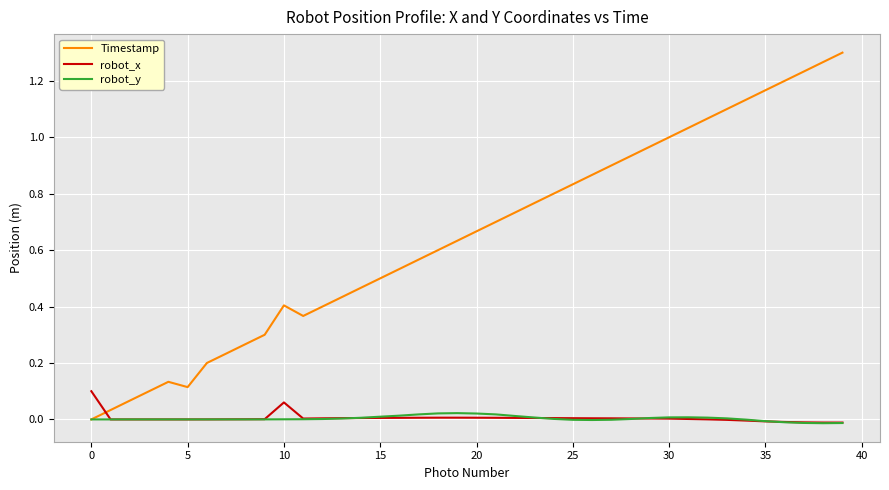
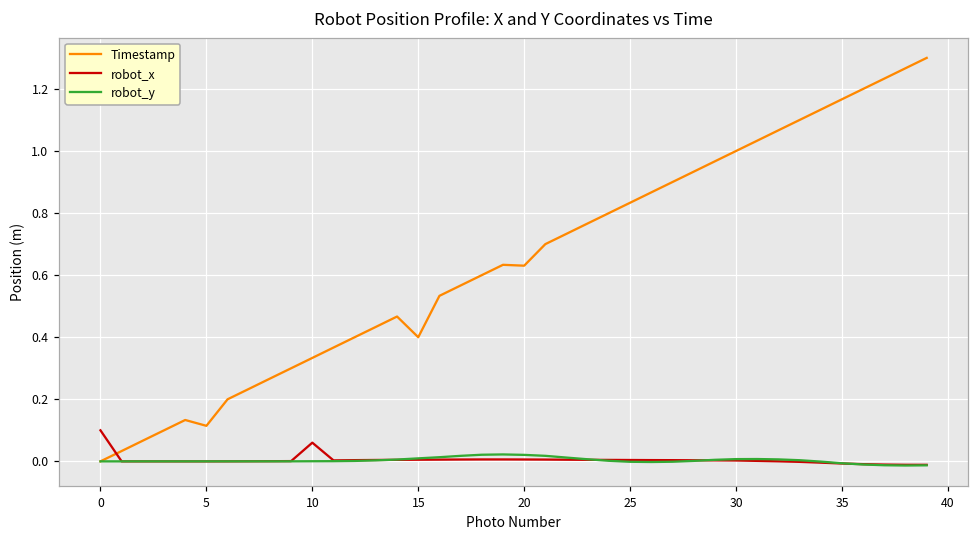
  {
    "Timestamp": {
      "5": 0.11,
-     "10": 0.40,
-     "15": 0.5,
-     "20": 0.67,
+     "10": 0.33,
+     "15": 0.4,
+     "20": 0.63,
      "25": 0.83,
      "30": 1.00,
      "35": 1.17
    },
    "robot_x": {
      "0": 0.10,
      "10": 0.06,
      "20": 0.01
    },
    "robot_y": {
      "10": 0.00,
      "20": 0.02
    }
  }
